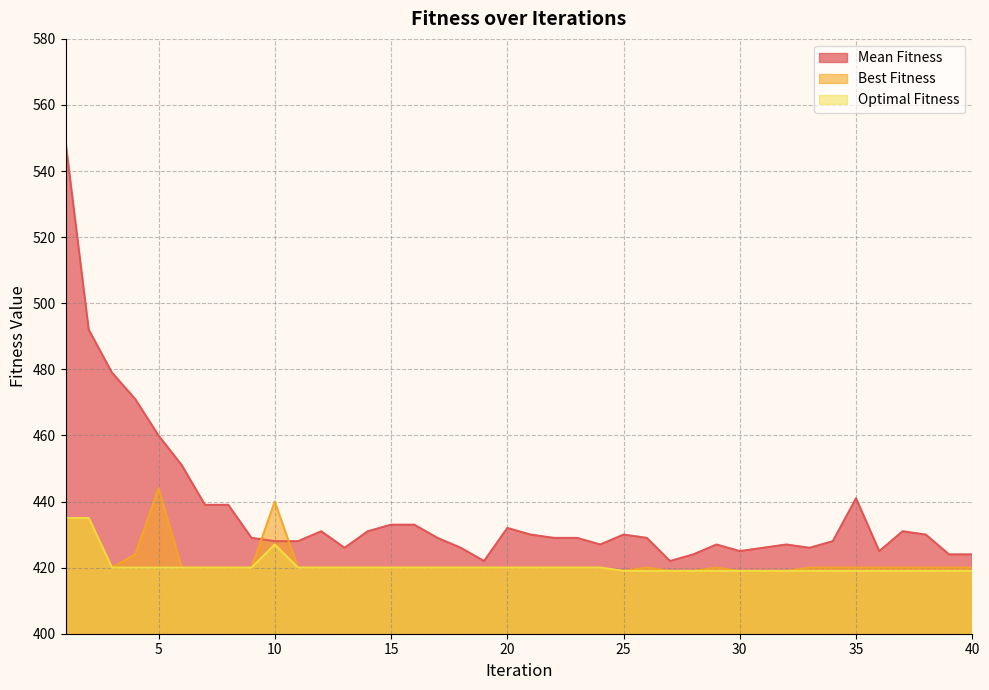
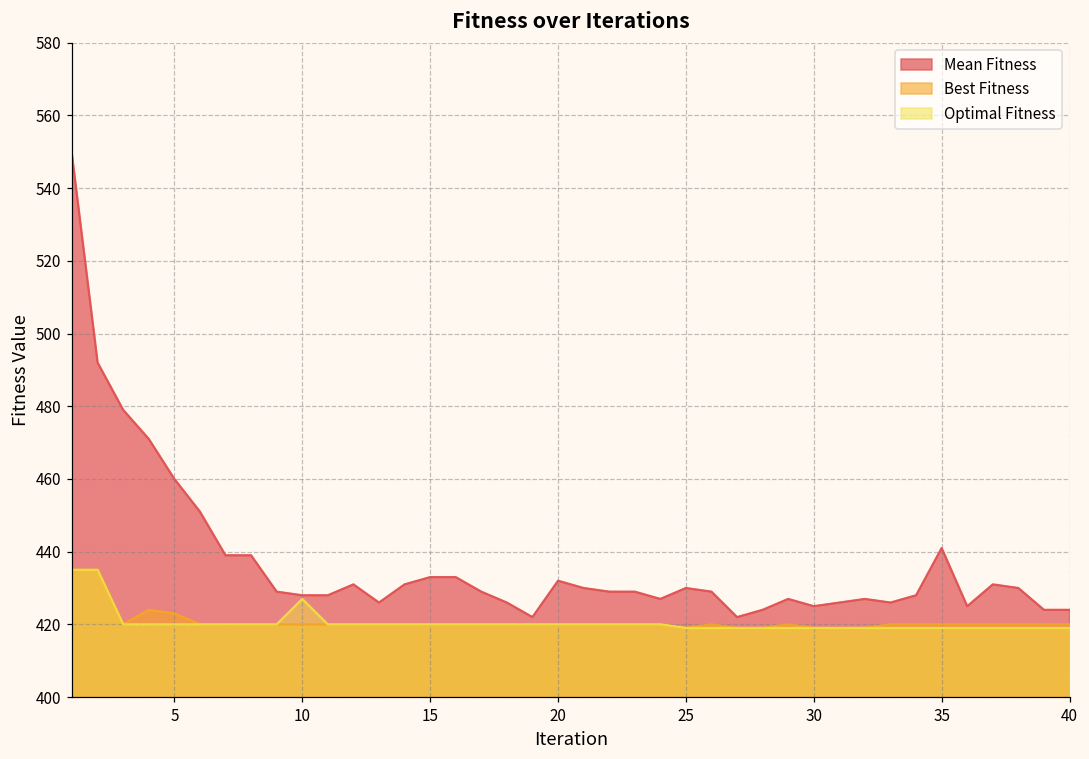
  {
    "Mean Fitness": {
      "5": 460,
      "10": 428,
      "15": 433,
      "20": 432,
      "25": 430,
      "30": 425,
      "35": 441,
      "40": 424
    },
    "Best Fitness": {
-     "5": 444,
-     "10": 440,
+     "5": 423,
+     "10": 420,
      "35": 420,
      "40": 420
    },
    "Optimal Fitness": {
      "5": 420,
      "10": 427,
      "35": 419,
      "40": 419
    }
  }
